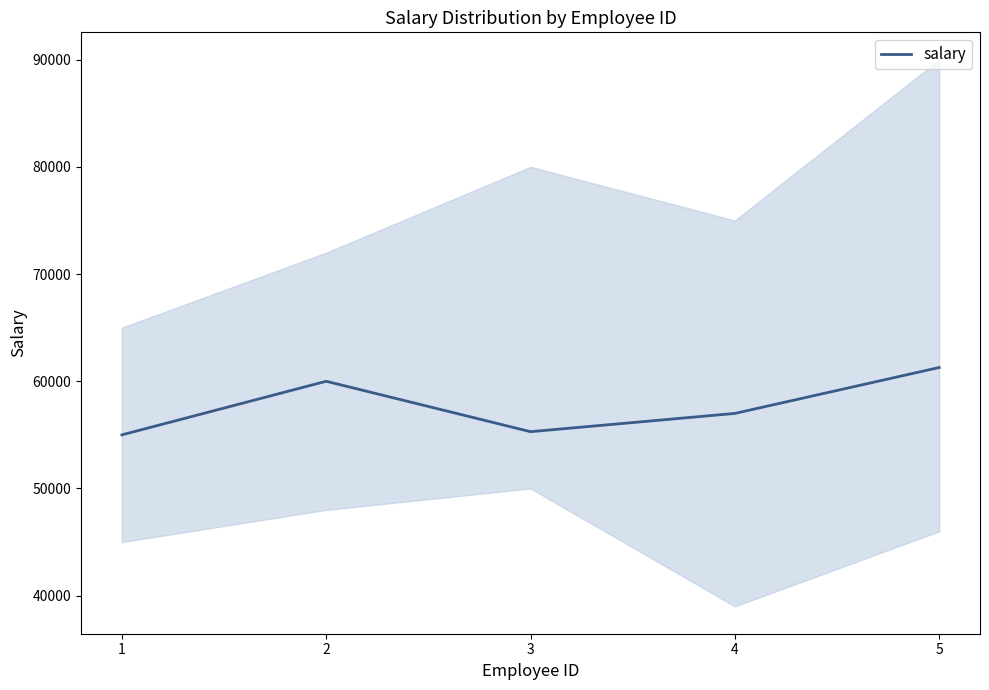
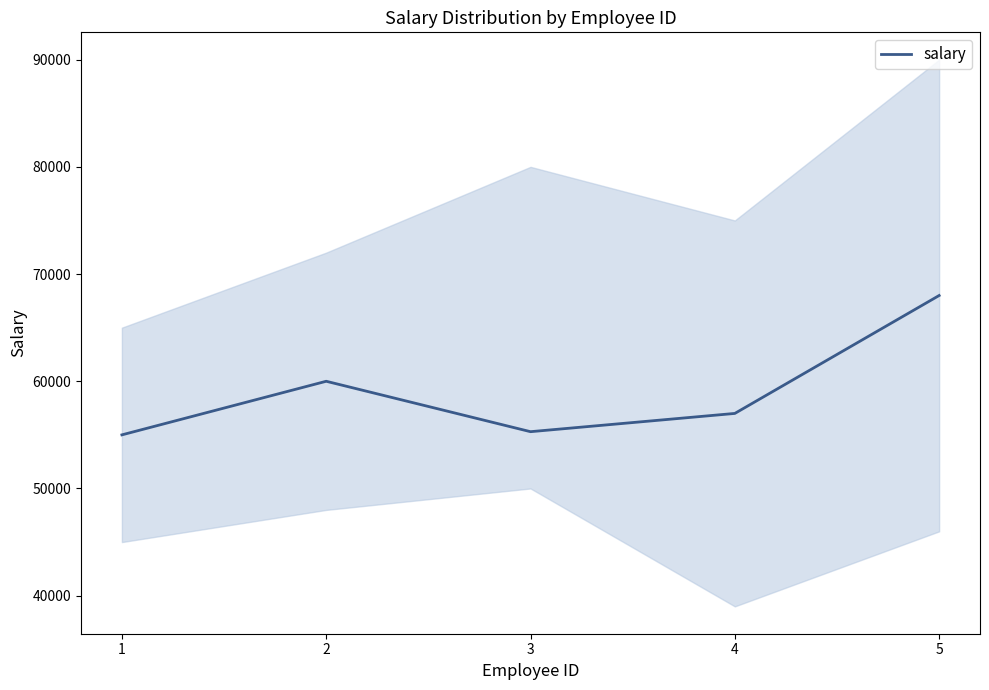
  {
    "salary": {
      "1": 55000,
      "2": 60000,
      "3": 55300,
      "4": 57000,
-     "5": 61300
+     "5": 68000
    }
  }
